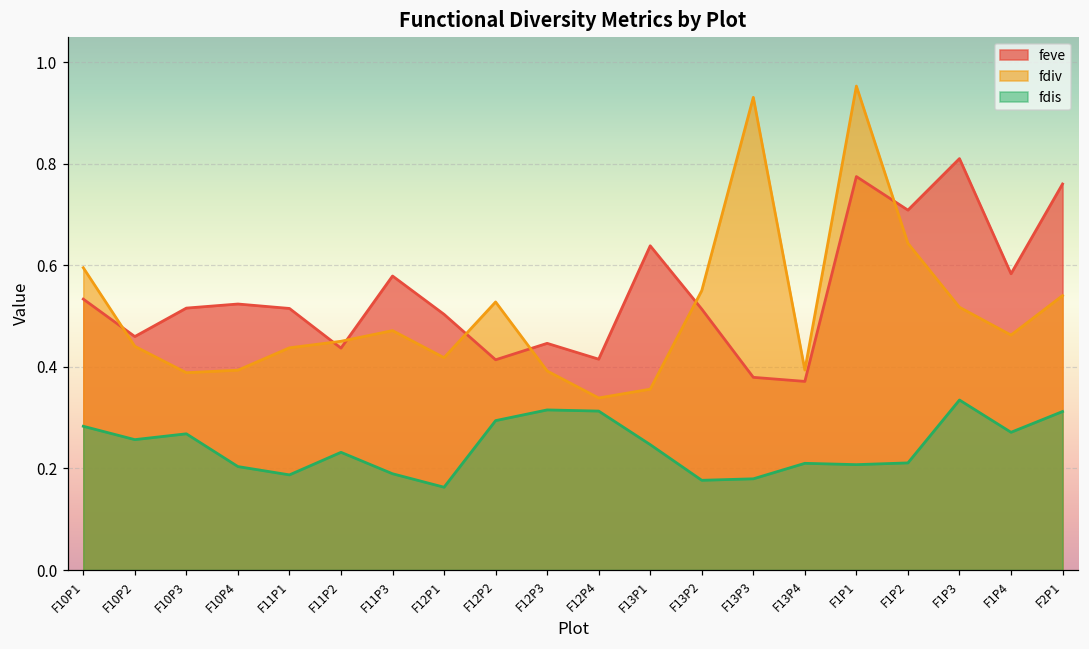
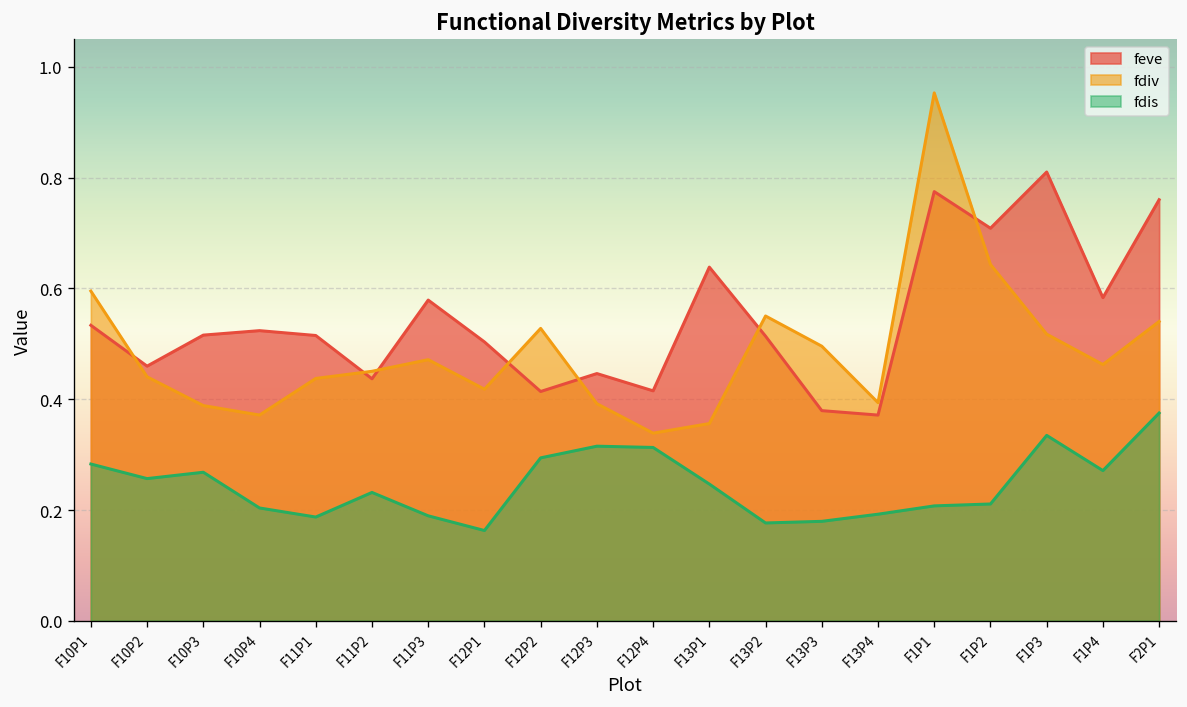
  {
    "feve": {
      "F10P1": 0.53,
      "F10P2": 0.46,
      "F10P3": 0.52,
      "F10P4": 0.52,
      "F11P1": 0.51,
      "F11P2": 0.44,
      "F11P3": 0.58,
      "F12P1": 0.50,
      "F12P2": 0.41,
      "F12P3": 0.45,
      "F12P4": 0.42,
      "F13P1": 0.64,
      "F13P2": 0.51,
      "F13P3": 0.38,
      "F13P4": 0.37,
      "F1P1": 0.77,
      "F1P2": 0.71,
      "F1P3": 0.81,
      "F1P4": 0.58,
      "F2P1": 0.76
    },
    "fdiv": {
      "F10P1": 0.60,
      "F10P2": 0.44,
      "F10P3": 0.39,
-     "F10P4": 0.39,
+     "F10P4": 0.37,
      "F11P1": 0.44,
      "F11P2": 0.45,
      "F11P3": 0.47,
      "F12P1": 0.42,
      "F12P2": 0.53,
      "F12P3": 0.39,
      "F12P4": 0.34,
      "F13P1": 0.36,
      "F13P2": 0.55,
-     "F13P3": 0.93,
+     "F13P3": 0.50,
      "F13P4": 0.39,
      "F1P1": 0.95,
      "F1P2": 0.64,
      "F1P3": 0.52,
      "F1P4": 0.46,
      "F2P1": 0.54
    },
    "fdis": {
      "F10P1": 0.28,
      "F10P2": 0.26,
      "F10P3": 0.27,
      "F10P4": 0.20,
      "F11P1": 0.19,
      "F11P2": 0.23,
      "F11P3": 0.19,
      "F12P1": 0.16,
      "F12P2": 0.29,
      "F12P3": 0.32,
      "F12P4": 0.31,
      "F13P1": 0.25,
      "F13P2": 0.18,
      "F13P3": 0.18,
-     "F13P4": 0.21,
+     "F13P4": 0.19,
      "F1P1": 0.21,
      "F1P2": 0.21,
      "F1P3": 0.33,
      "F1P4": 0.27,
-     "F2P1": 0.31
+     "F2P1": 0.38
    }
  }
